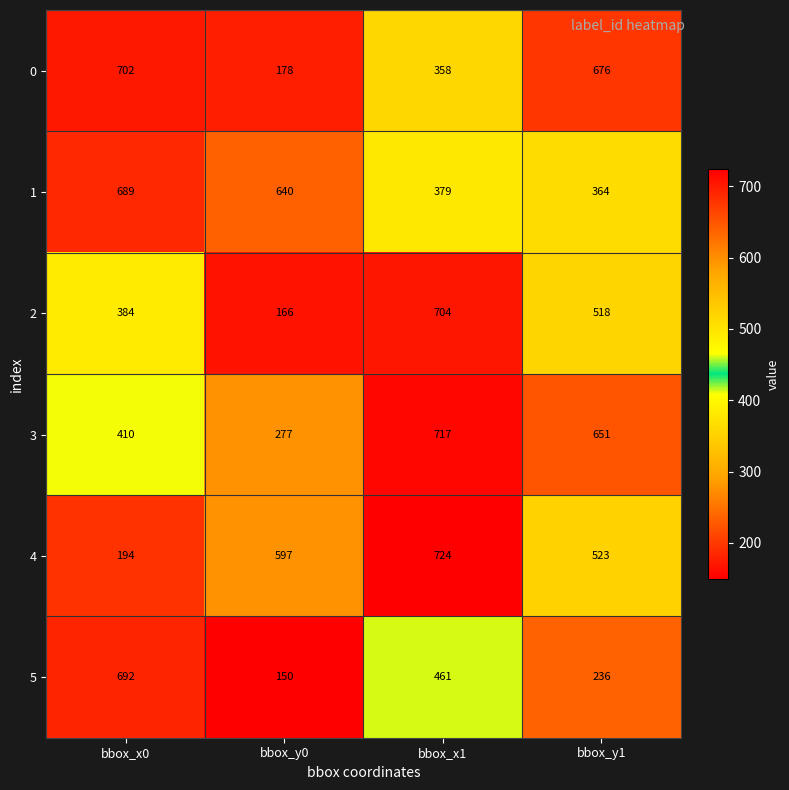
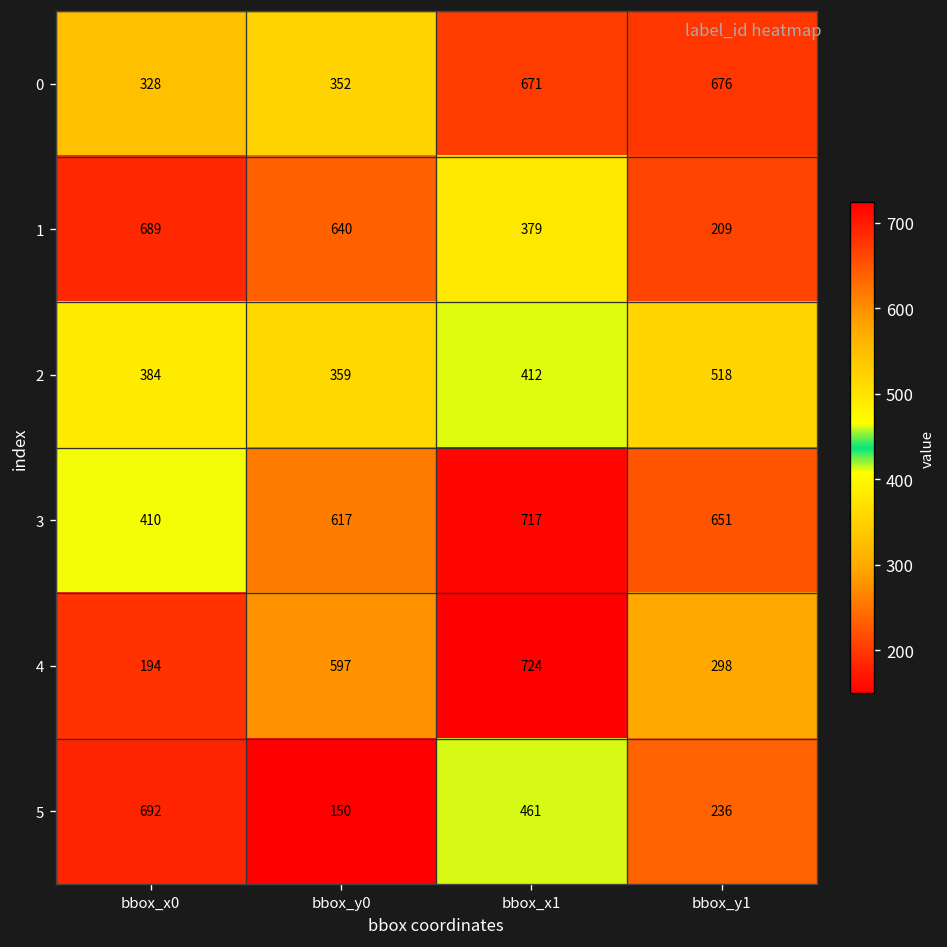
  {
    "0": {
-     "bbox_x0": 702,
-     "bbox_y0": 178,
-     "bbox_x1": 358,
+     "bbox_x0": 328,
+     "bbox_y0": 352,
+     "bbox_x1": 671,
      "bbox_y1": 676
    },
    "1": {
      "bbox_x0": 689,
      "bbox_y0": 640,
      "bbox_x1": 379,
-     "bbox_y1": 364
+     "bbox_y1": 209
    },
    "2": {
      "bbox_x0": 384,
-     "bbox_y0": 166,
-     "bbox_x1": 704,
+     "bbox_y0": 359,
+     "bbox_x1": 412,
      "bbox_y1": 518
    },
    "3": {
      "bbox_x0": 410,
-     "bbox_y0": 277,
+     "bbox_y0": 617,
      "bbox_x1": 717,
      "bbox_y1": 651
    },
    "4": {
      "bbox_x0": 194,
      "bbox_y0": 597,
      "bbox_x1": 724,
-     "bbox_y1": 523
+     "bbox_y1": 298
    },
    "5": {
      "bbox_x0": 692,
      "bbox_y0": 150,
      "bbox_x1": 461,
      "bbox_y1": 236
    }
  }
